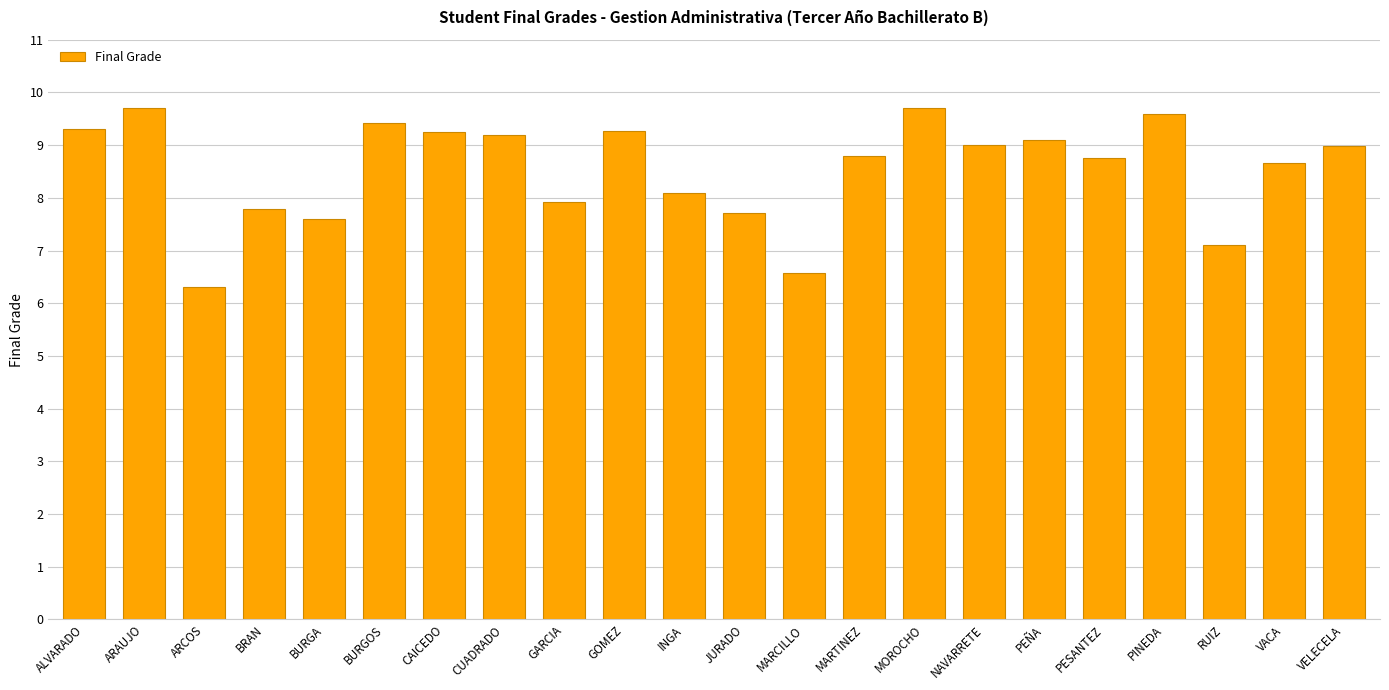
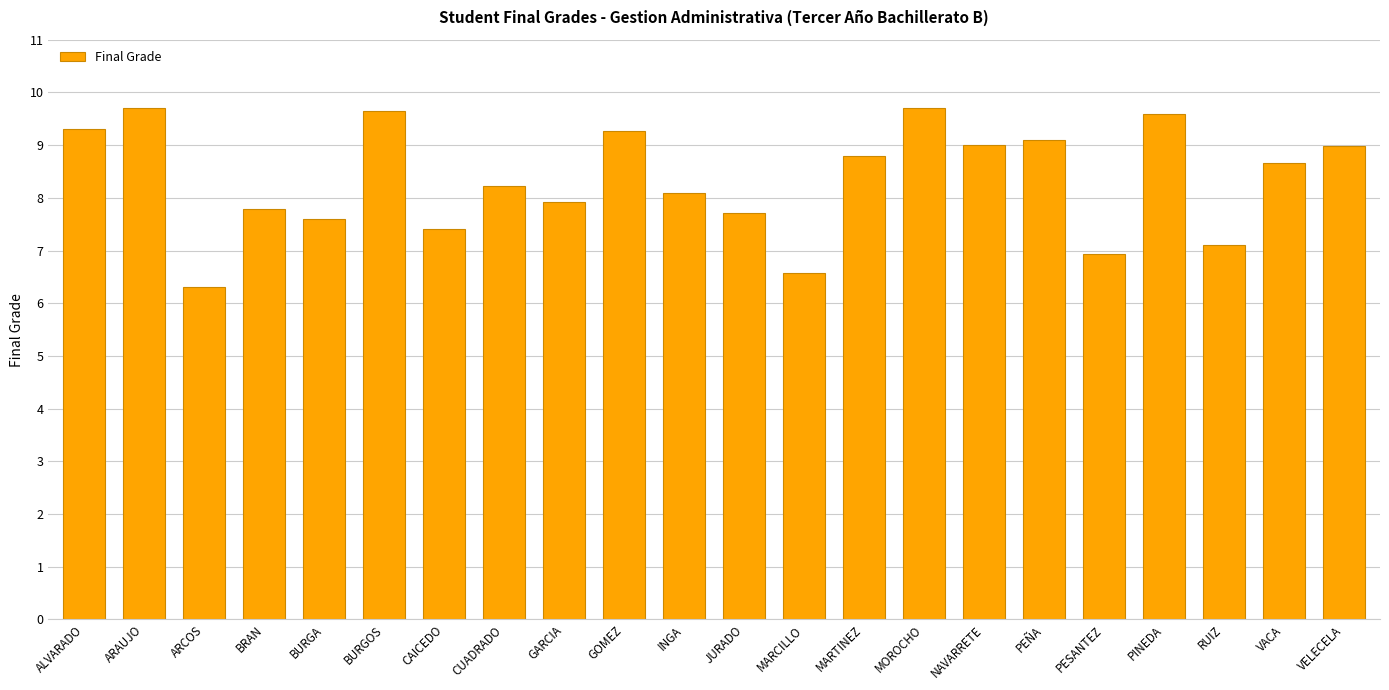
  {
    "ALVARADO": 9.3,
    "ARAUJO": 9.7,
    "ARCOS": 6.3,
    "BRAN": 7.8,
    "BURGA": 7.6,
-   "BURGOS": 9.4,
-   "CAICEDO": 9.3,
-   "CUADRADO": 9.2,
+   "BURGOS": 9.6,
+   "CAICEDO": 7.4,
+   "CUADRADO": 8.2,
    "GARCIA": 7.9,
    "GOMEZ": 9.3,
    "INGA": 8.1,
    "JURADO": 7.7,
    "MARCILLO": 6.6,
    "MARTINEZ": 8.8,
    "MOROCHO": 9.7,
    "NAVARRETE": 9.0,
    "PEÑA": 9.1,
-   "PESANTEZ": 8.8,
+   "PESANTEZ": 6.9,
    "PINEDA": 9.6,
    "RUIZ": 7.1,
    "VACA": 8.7,
    "VELECELA": 9.0
  }
